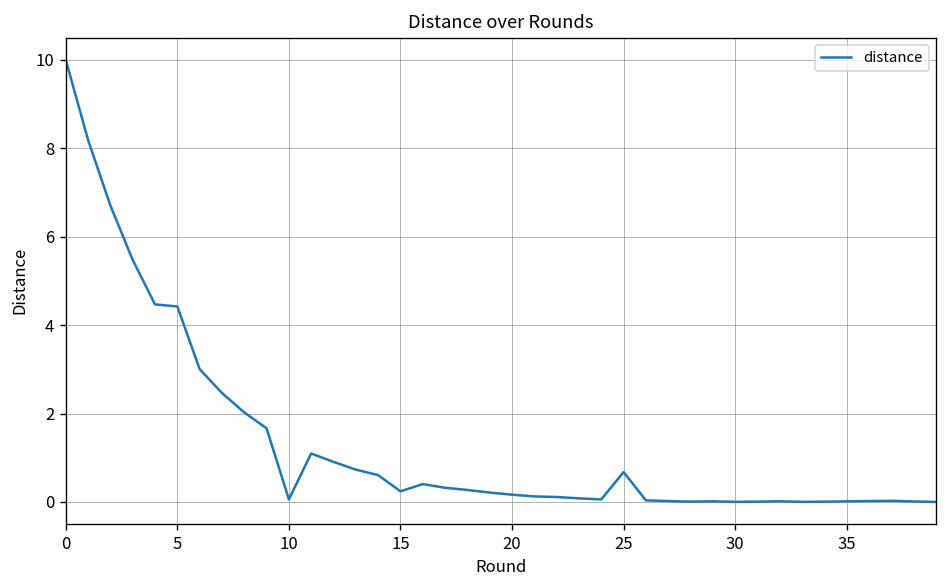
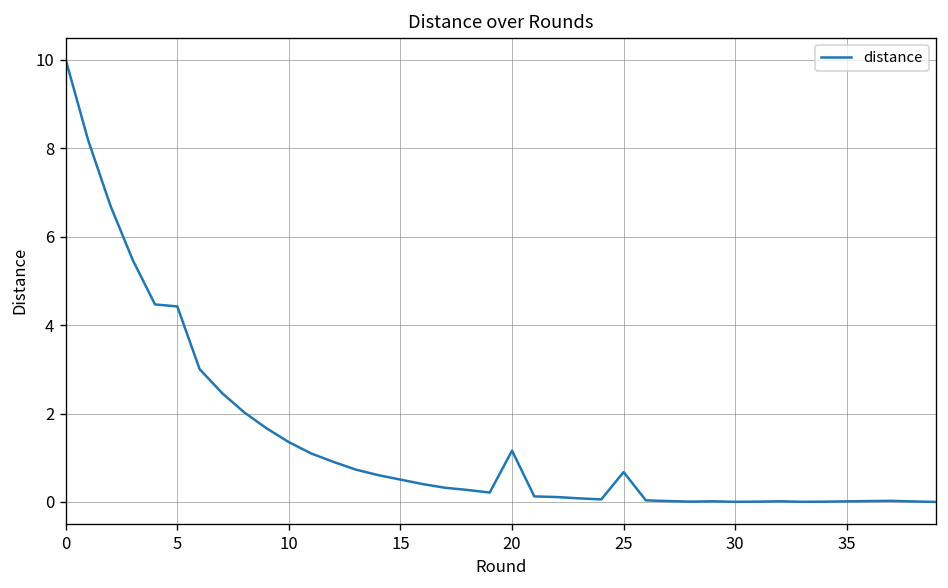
  {
    "0": 10.0,
    "5": 4.4,
-   "10": 0.1,
-   "15": 0.2,
-   "20": 0.2,
+   "10": 1.4,
+   "15": 0.5,
+   "20": 1.2,
    "25": 0.7,
    "30": 0.0,
    "35": 0.0
  }
